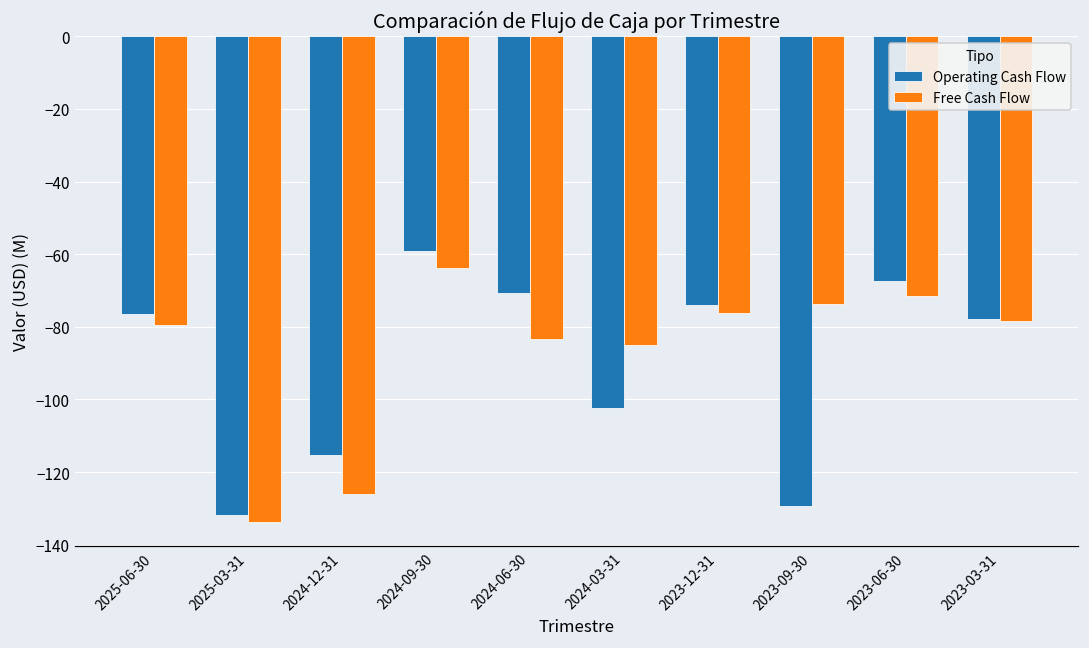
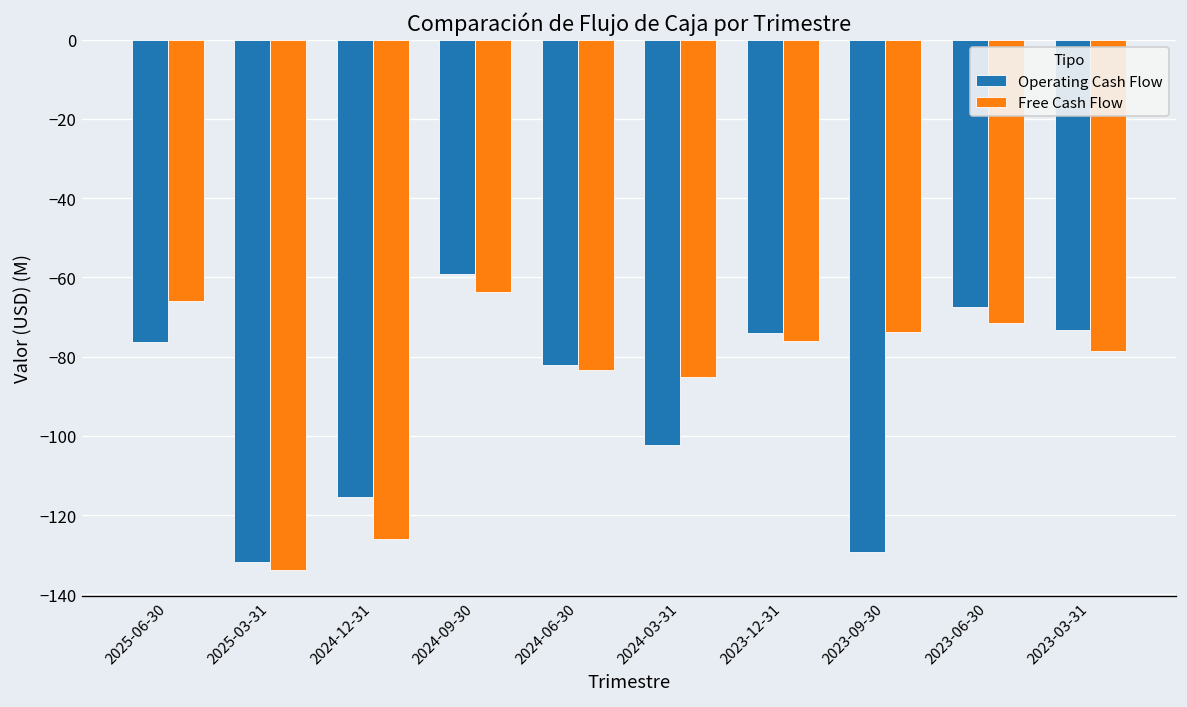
  {
    "Operating Cash Flow": {
      "2025-06-30": -76,
      "2025-03-31": -132,
      "2024-12-31": -115,
      "2024-09-30": -59,
-     "2024-06-30": -71,
+     "2024-06-30": -82,
      "2024-03-31": -102,
      "2023-12-31": -74,
      "2023-09-30": -129,
      "2023-06-30": -67,
-     "2023-03-31": -78
+     "2023-03-31": -73
    },
    "Free Cash Flow": {
-     "2025-06-30": -80,
+     "2025-06-30": -66,
      "2025-03-31": -134,
      "2024-12-31": -126,
      "2024-09-30": -64,
      "2024-06-30": -83,
      "2024-03-31": -85,
      "2023-12-31": -76,
      "2023-09-30": -74,
      "2023-06-30": -71,
      "2023-03-31": -78
    }
  }
